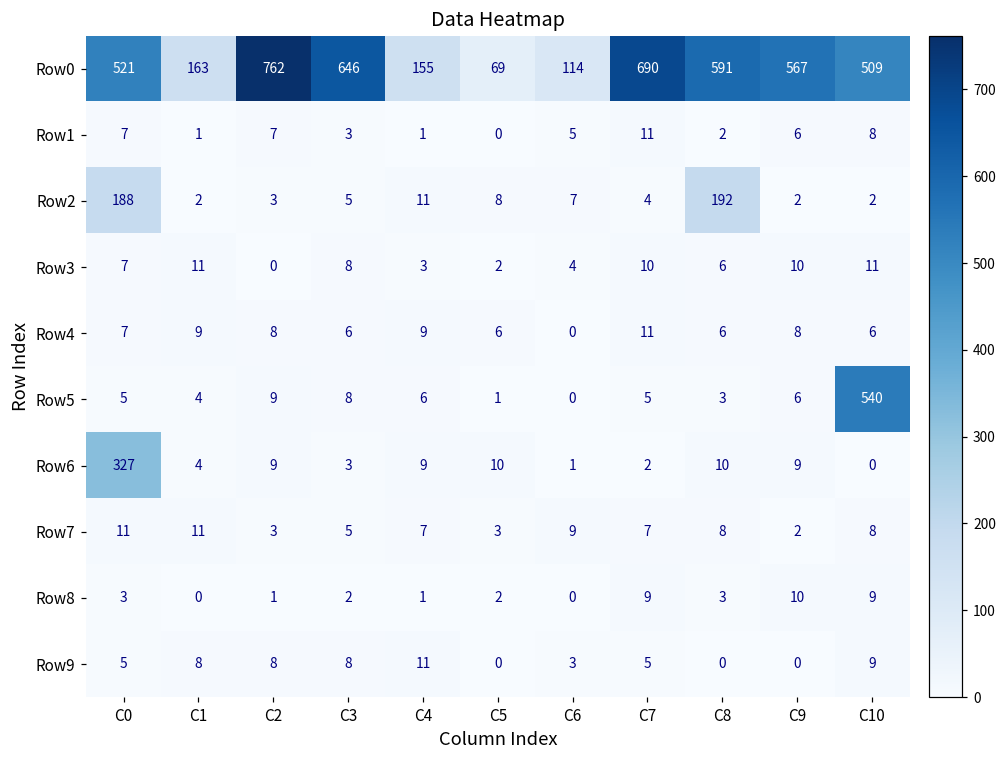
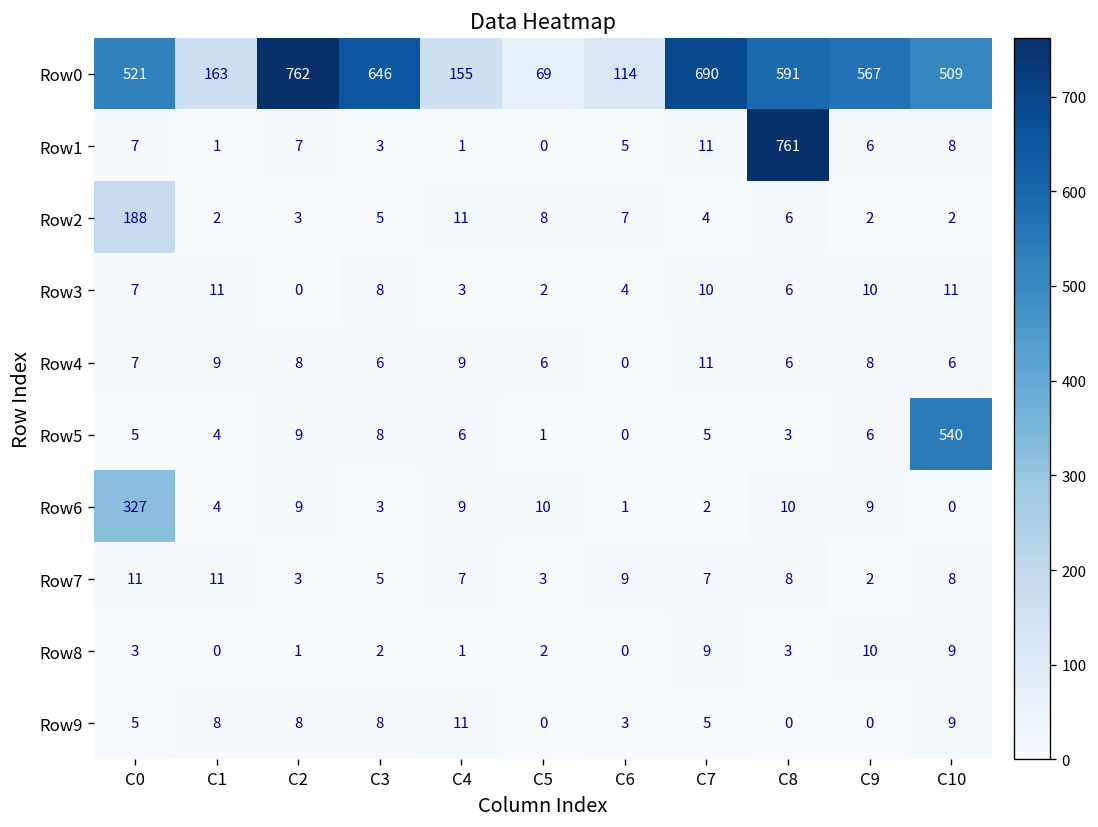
  {
    "Row0": {
      "C0": 521,
      "C1": 163,
      "C2": 762,
      "C3": 646,
      "C4": 155,
      "C5": 69,
      "C6": 114,
      "C7": 690,
      "C8": 591,
      "C9": 567,
      "C10": 509
    },
    "Row1": {
      "C0": 7,
      "C1": 1,
      "C2": 7,
      "C3": 3,
      "C4": 1,
      "C5": 0,
      "C6": 5,
      "C7": 11,
-     "C8": 2,
+     "C8": 761,
      "C9": 6,
      "C10": 8
    },
    "Row2": {
      "C0": 188,
      "C1": 2,
      "C2": 3,
      "C3": 5,
      "C4": 11,
      "C5": 8,
      "C6": 7,
      "C7": 4,
-     "C8": 192,
+     "C8": 6,
      "C9": 2,
      "C10": 2
    },
    "Row3": {
      "C0": 7,
      "C1": 11,
      "C2": 0,
      "C3": 8,
      "C4": 3,
      "C5": 2,
      "C6": 4,
      "C7": 10,
      "C8": 6,
      "C9": 10,
      "C10": 11
    },
    "Row4": {
      "C0": 7,
      "C1": 9,
      "C2": 8,
      "C3": 6,
      "C4": 9,
      "C5": 6,
      "C6": 0,
      "C7": 11,
      "C8": 6,
      "C9": 8,
      "C10": 6
    },
    "Row5": {
      "C0": 5,
      "C1": 4,
      "C2": 9,
      "C3": 8,
      "C4": 6,
      "C5": 1,
      "C6": 0,
      "C7": 5,
      "C8": 3,
      "C9": 6,
      "C10": 540
    },
    "Row6": {
      "C0": 327,
      "C1": 4,
      "C2": 9,
      "C3": 3,
      "C4": 9,
      "C5": 10,
      "C6": 1,
      "C7": 2,
      "C8": 10,
      "C9": 9,
      "C10": 0
    },
    "Row7": {
      "C0": 11,
      "C1": 11,
      "C2": 3,
      "C3": 5,
      "C4": 7,
      "C5": 3,
      "C6": 9,
      "C7": 7,
      "C8": 8,
      "C9": 2,
      "C10": 8
    },
    "Row8": {
      "C0": 3,
      "C1": 0,
      "C2": 1,
      "C3": 2,
      "C4": 1,
      "C5": 2,
      "C6": 0,
      "C7": 9,
      "C8": 3,
      "C9": 10,
      "C10": 9
    },
    "Row9": {
      "C0": 5,
      "C1": 8,
      "C2": 8,
      "C3": 8,
      "C4": 11,
      "C5": 0,
      "C6": 3,
      "C7": 5,
      "C8": 0,
      "C9": 0,
      "C10": 9
    }
  }
